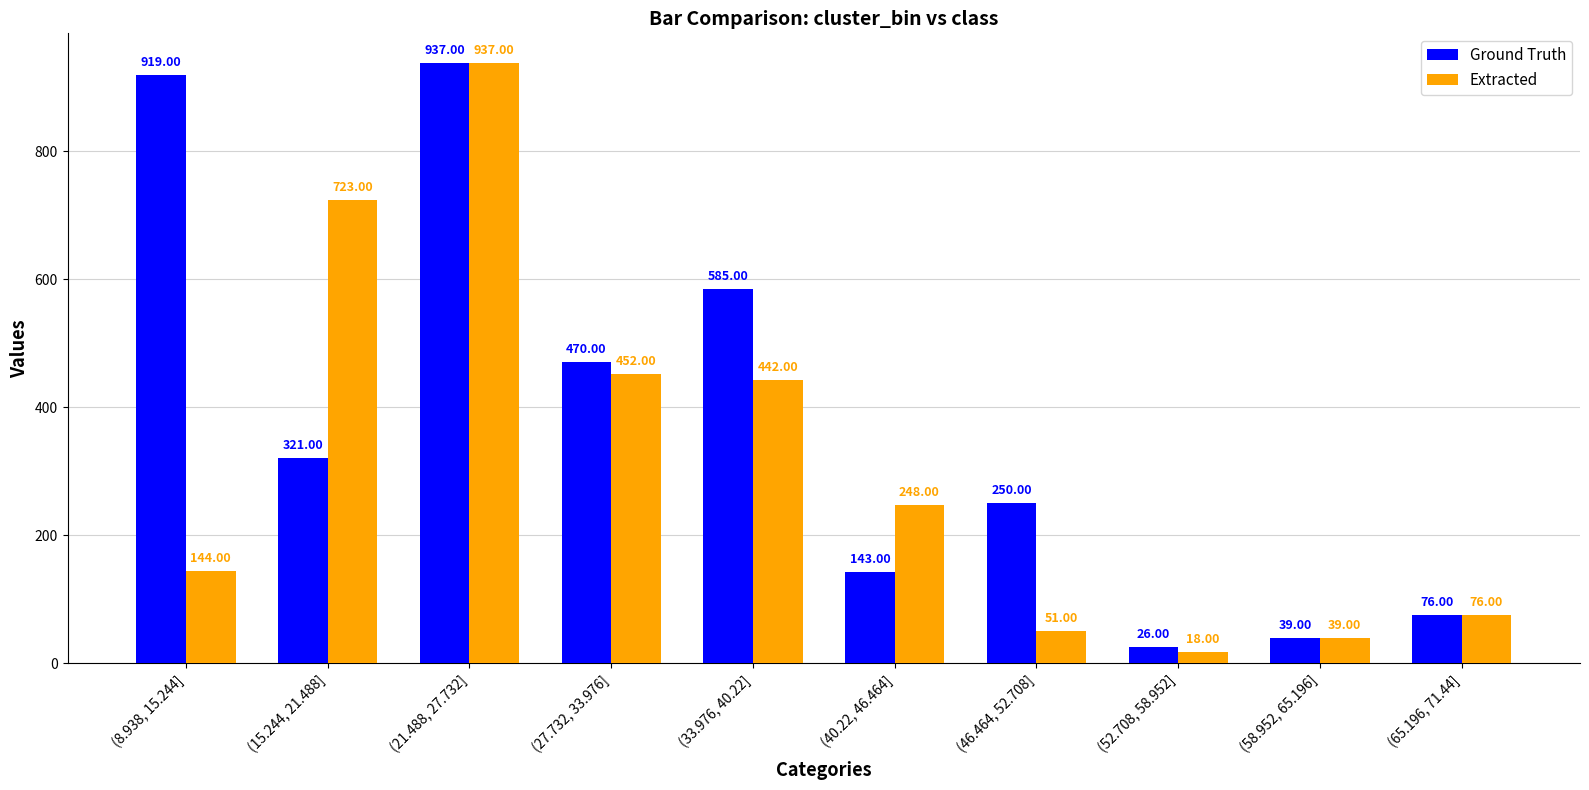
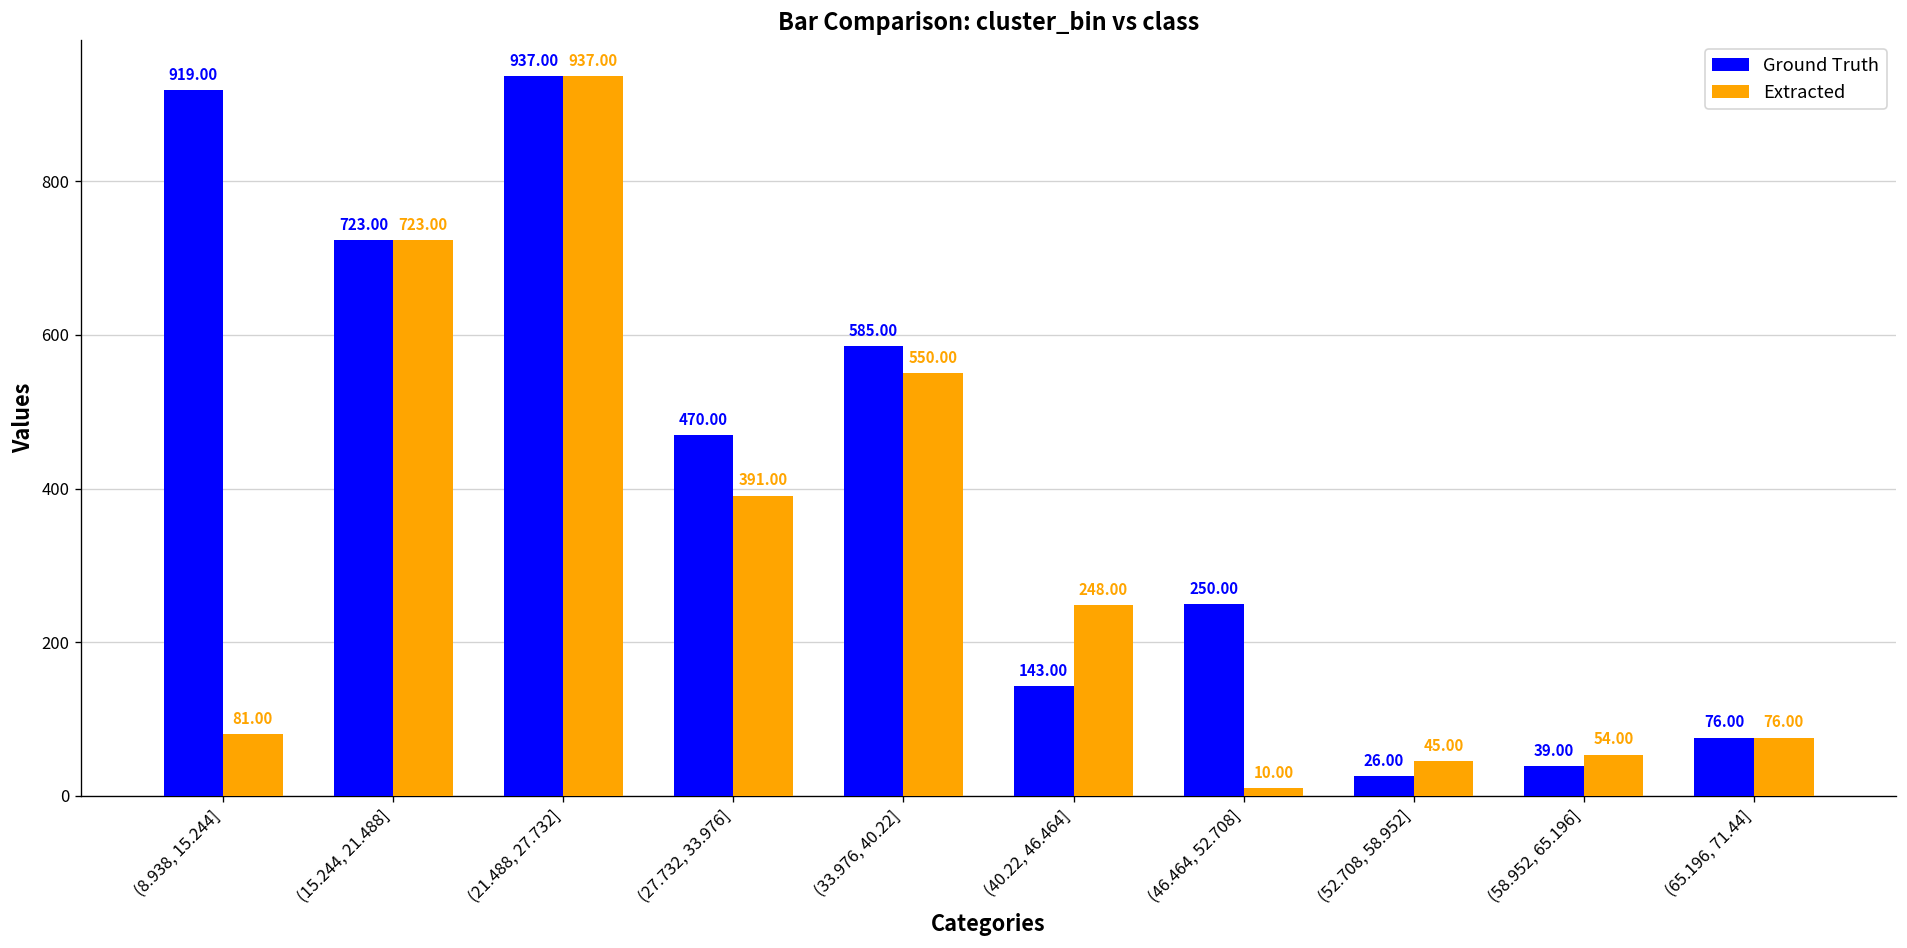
  {
    "Ground Truth": {
      "(8.938, 15.244]": 919.00,
-     "(15.244, 21.488]": 321.00,
+     "(15.244, 21.488]": 723.00,
      "(21.488, 27.732]": 937.00,
      "(27.732, 33.976]": 470.00,
      "(33.976, 40.22]": 585.00,
      "(40.22, 46.464]": 143.00,
      "(46.464, 52.708]": 250.00,
      "(52.708, 58.952]": 26.00,
      "(58.952, 65.196]": 39.00,
      "(65.196, 71.44]": 76.00
    },
    "Extracted": {
-     "(8.938, 15.244]": 144.00,
+     "(8.938, 15.244]": 81.00,
      "(15.244, 21.488]": 723.00,
      "(21.488, 27.732]": 937.00,
-     "(27.732, 33.976]": 452.00,
-     "(33.976, 40.22]": 442.00,
+     "(27.732, 33.976]": 391.00,
+     "(33.976, 40.22]": 550.00,
      "(40.22, 46.464]": 248.00,
-     "(46.464, 52.708]": 51.00,
-     "(52.708, 58.952]": 18.00,
-     "(58.952, 65.196]": 39.00,
+     "(46.464, 52.708]": 10.00,
+     "(52.708, 58.952]": 45.00,
+     "(58.952, 65.196]": 54.00,
      "(65.196, 71.44]": 76.00
    }
  }
